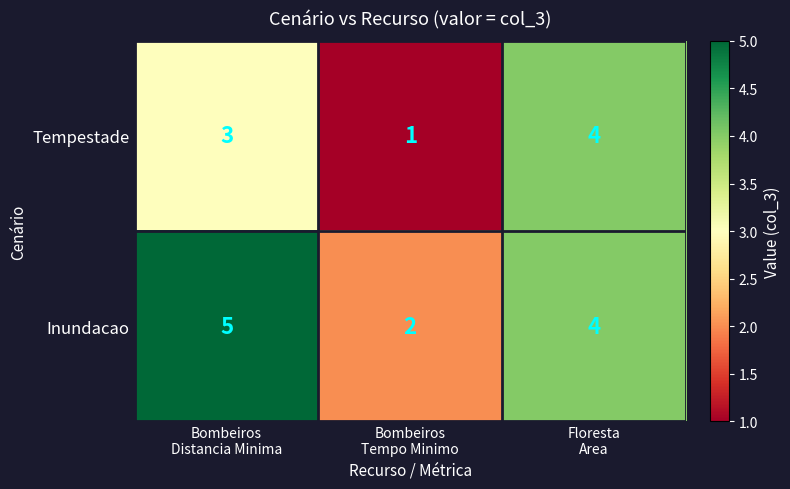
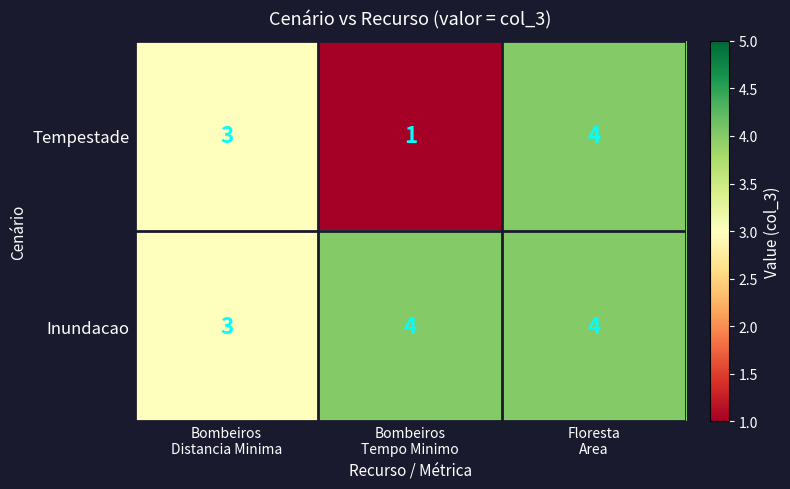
  {
    "Inundacao": {
-     "Bombeiros Distancia Minima": 5,
-     "Bombeiros Tempo Minimo": 2
+     "Bombeiros Distancia Minima": 3,
+     "Bombeiros Tempo Minimo": 4
    }
  }
